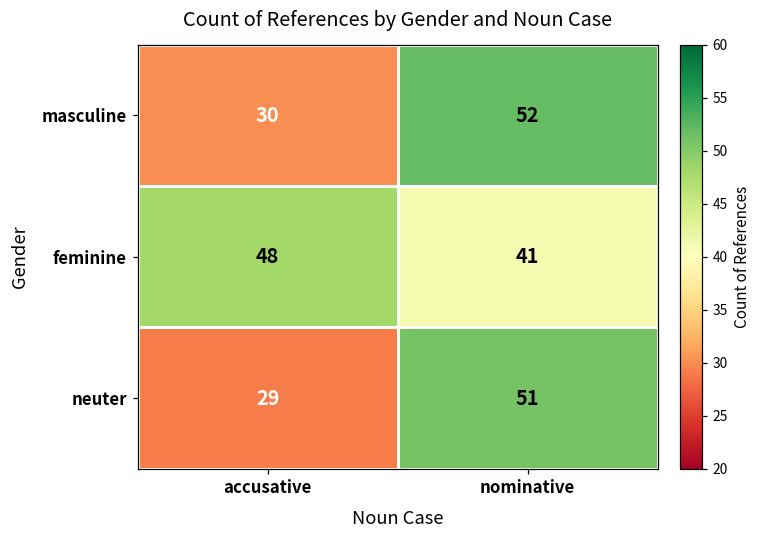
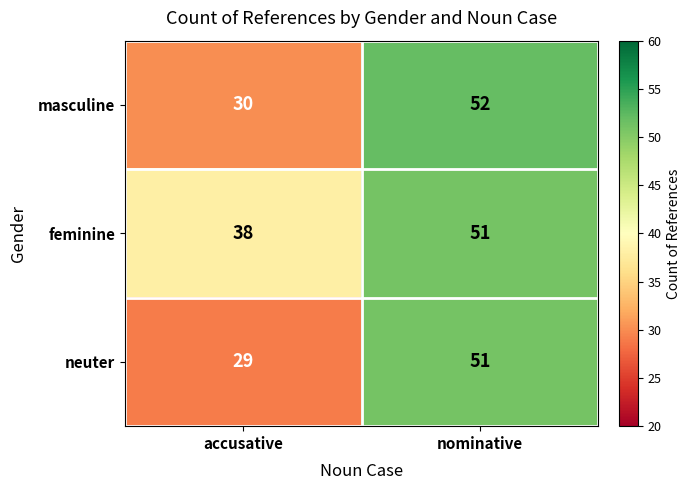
  {
    "masculine": {
      "accusative": 30,
      "nominative": 52
    },
    "feminine": {
-     "accusative": 48,
-     "nominative": 41
+     "accusative": 38,
+     "nominative": 51
    },
    "neuter": {
      "accusative": 29,
      "nominative": 51
    }
  }
